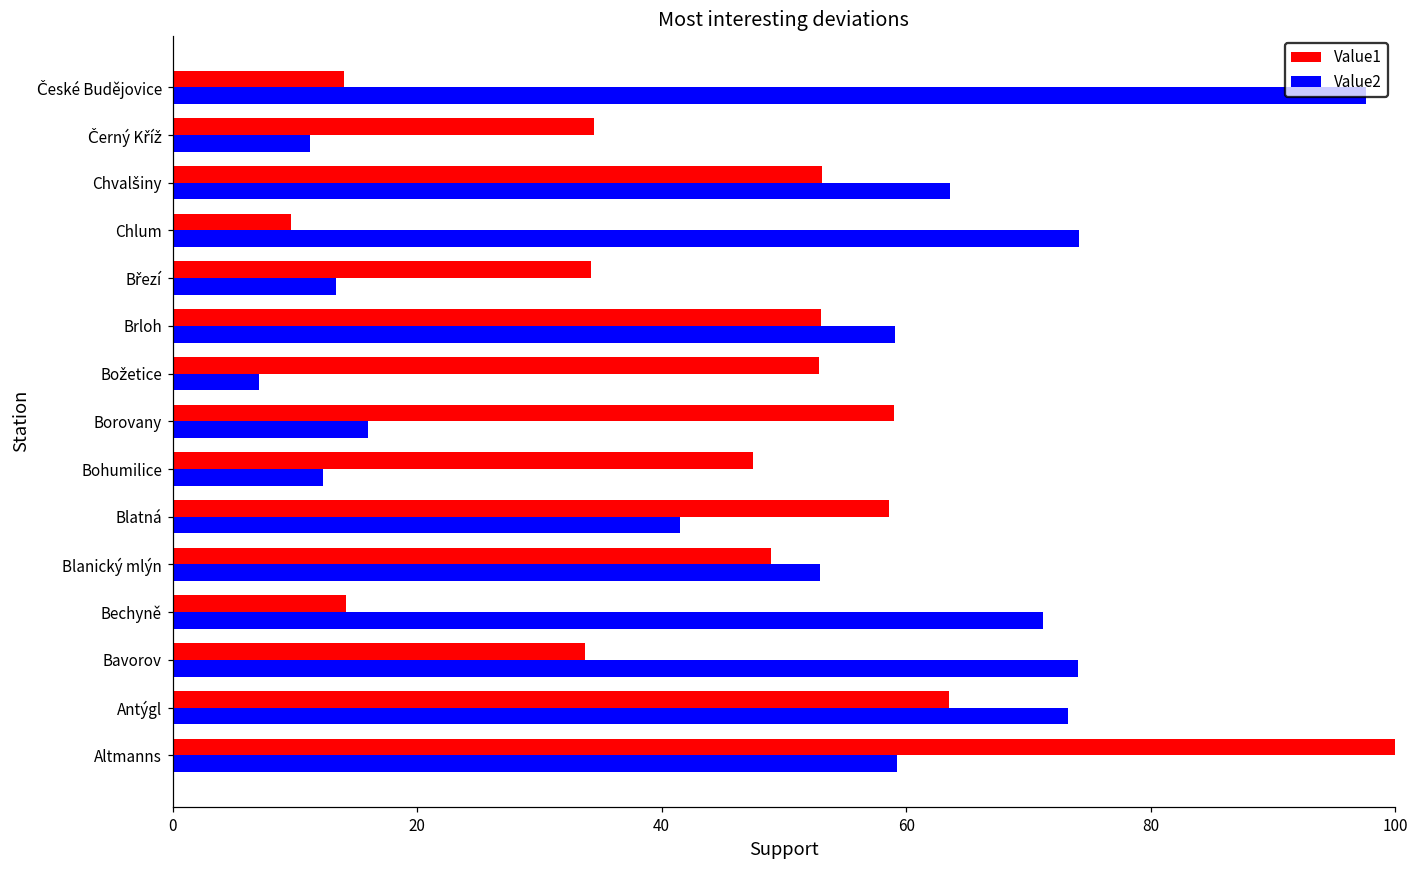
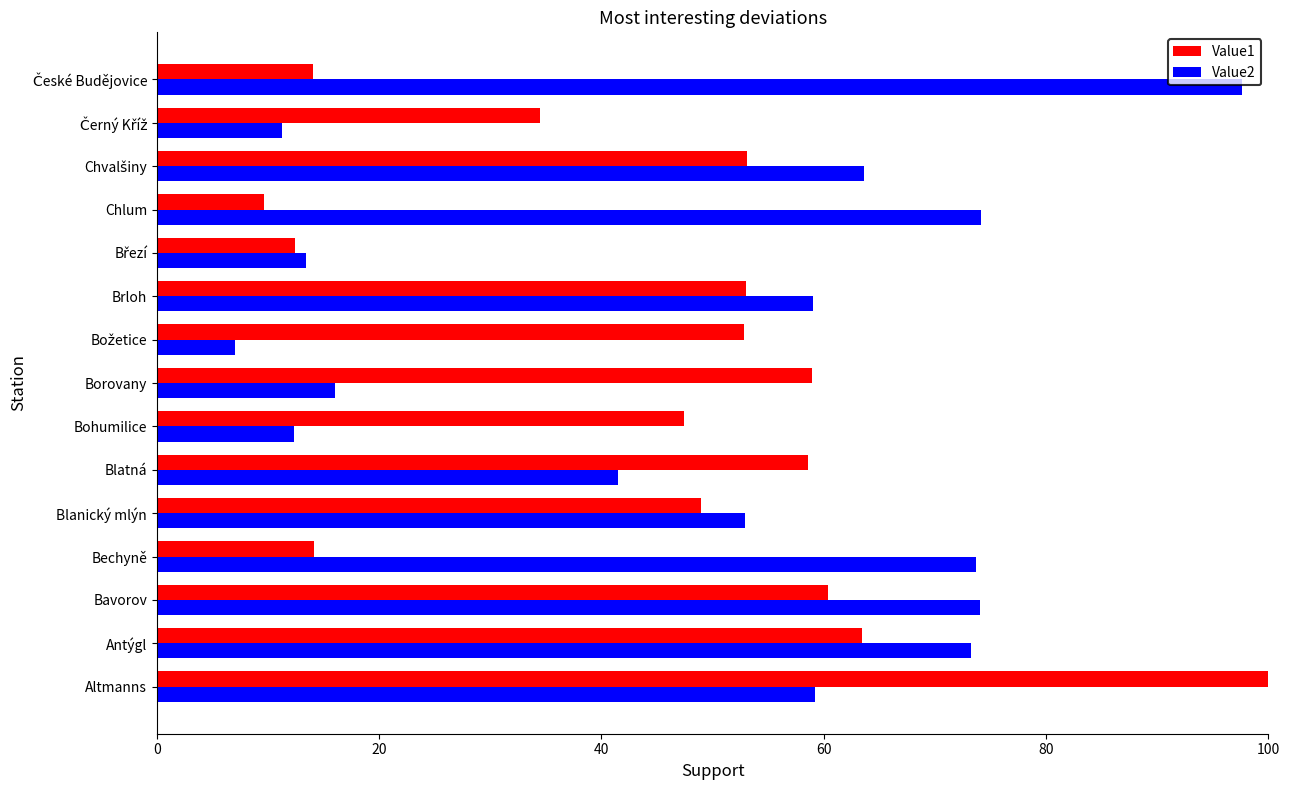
  {
    "Value1": {
      "České Budějovice": 14.0,
      "Černý Kříž": 34.4,
      "Chvalšiny": 53.1,
      "Chlum": 9.7,
-     "Březí": 34.2,
+     "Březí": 12.4,
      "Brloh": 53.0,
      "Božetice": 52.9,
      "Borovany": 59.0,
      "Bohumilice": 47.4,
      "Blatná": 58.6,
      "Blanický mlýn": 48.9,
      "Bechyně": 14.2,
-     "Bavorov": 33.7,
+     "Bavorov": 60.4,
      "Antýgl": 63.5,
      "Altmanns": 100.0
    },
    "Value2": {
      "České Budějovice": 97.6,
      "Černý Kříž": 11.2,
      "Chvalšiny": 63.6,
      "Chlum": 74.1,
      "Březí": 13.4,
      "Brloh": 59.1,
      "Božetice": 7.0,
      "Borovany": 16.0,
      "Bohumilice": 12.3,
      "Blatná": 41.5,
      "Blanický mlýn": 52.9,
-     "Bechyně": 71.2,
+     "Bechyně": 73.7,
      "Bavorov": 74.1,
      "Antýgl": 73.2,
      "Altmanns": 59.2
    }
  }
